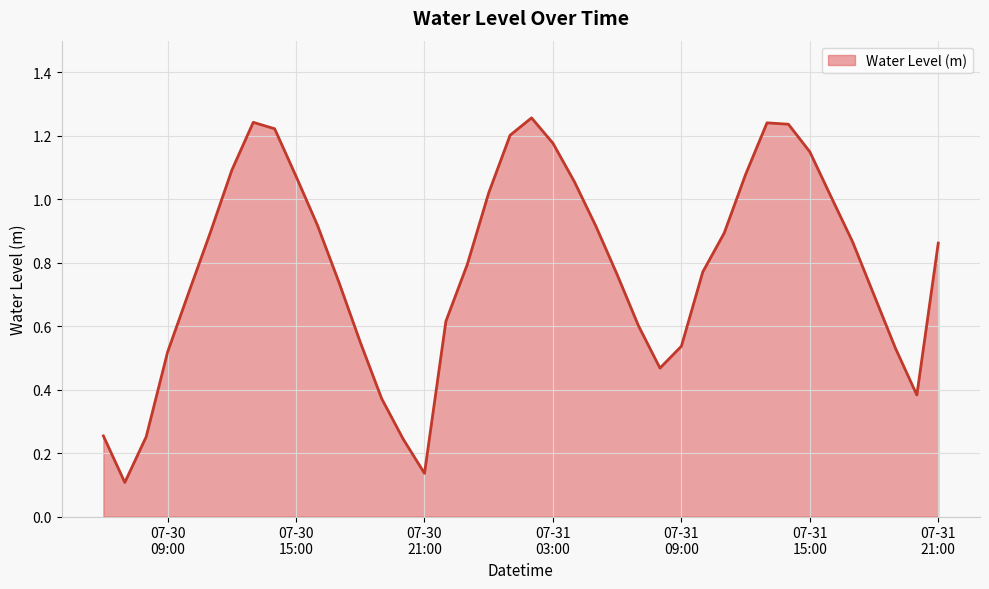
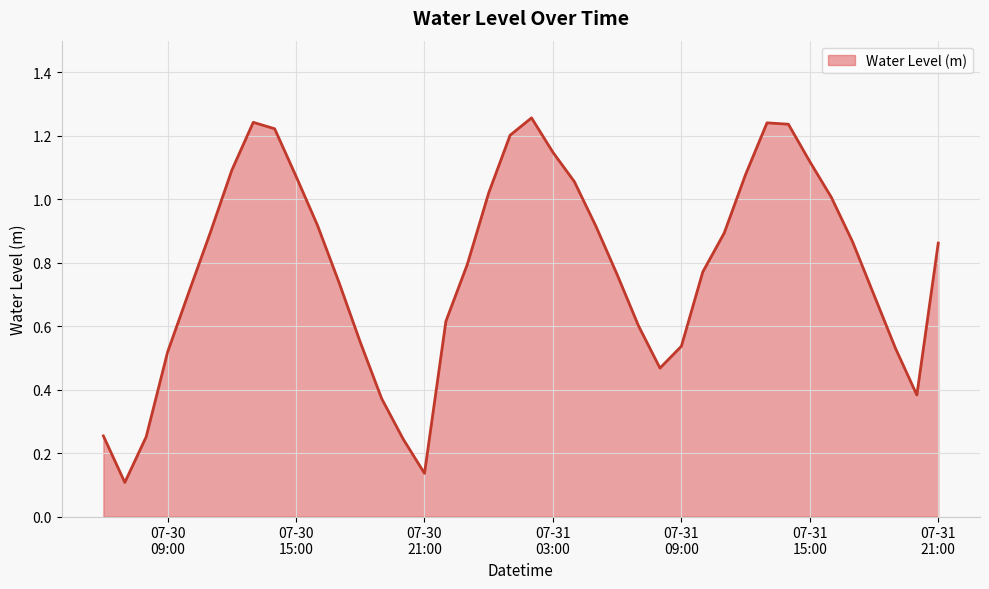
  {
    "07-30 09:00": 0.52,
    "07-30 15:00": 1.07,
    "07-30 21:00": 0.14,
-   "07-31 03:00": 1.18,
+   "07-31 03:00": 1.15,
    "07-31 09:00": 0.54,
-   "07-31 15:00": 1.15,
+   "07-31 15:00": 1.12,
    "07-31 21:00": 0.86
  }
